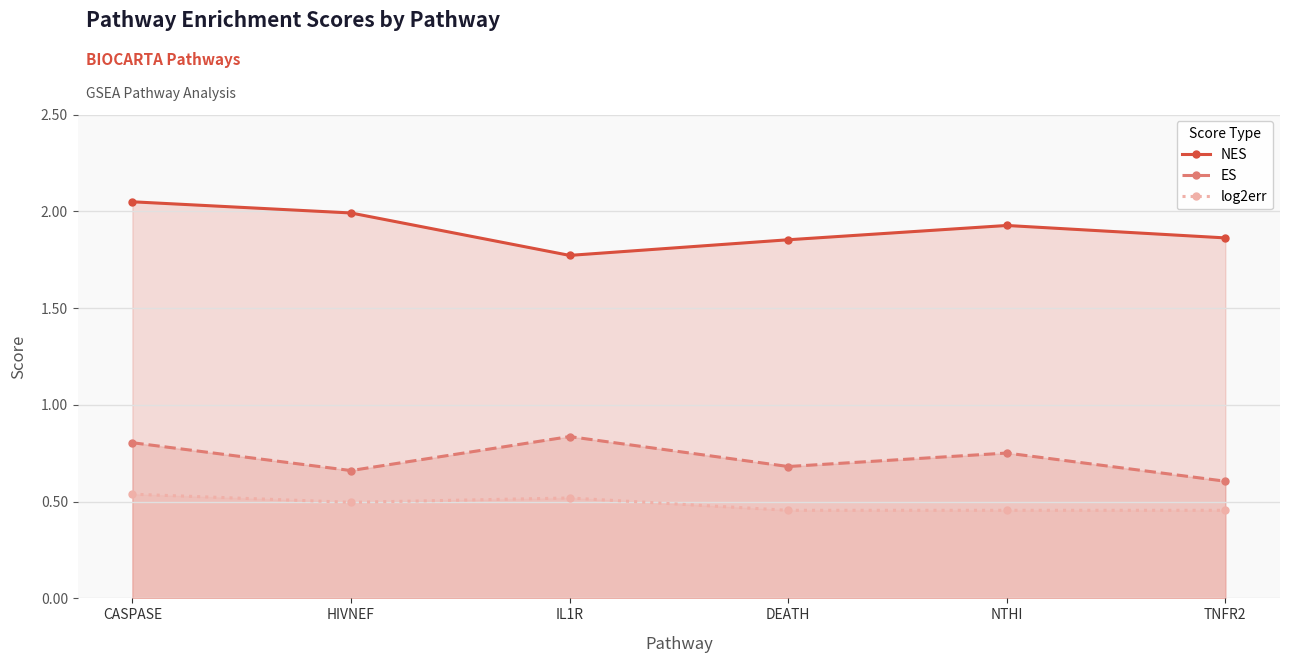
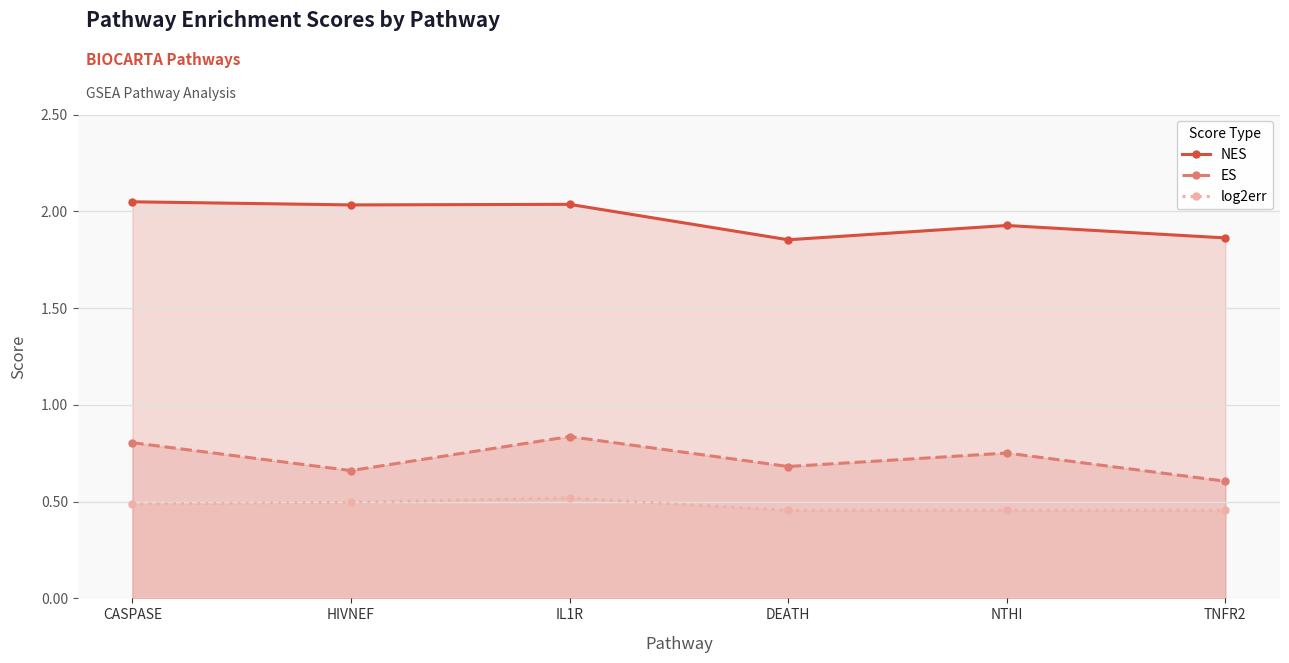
  {
    "NES": {
      "CASPASE": 2.05,
-     "HIVNEF": 1.99,
-     "IL1R": 1.77,
+     "HIVNEF": 2.03,
+     "IL1R": 2.04,
      "DEATH": 1.85,
      "NTHI": 1.93,
      "TNFR2": 1.86
    },
    "ES": {
      "CASPASE": 0.80,
      "HIVNEF": 0.66,
      "IL1R": 0.84,
      "DEATH": 0.68,
      "NTHI": 0.75,
      "TNFR2": 0.61
    },
    "log2err": {
-     "CASPASE": 0.54,
+     "CASPASE": 0.49,
      "HIVNEF": 0.50,
      "IL1R": 0.52,
      "DEATH": 0.46,
      "NTHI": 0.46,
      "TNFR2": 0.46
    }
  }
